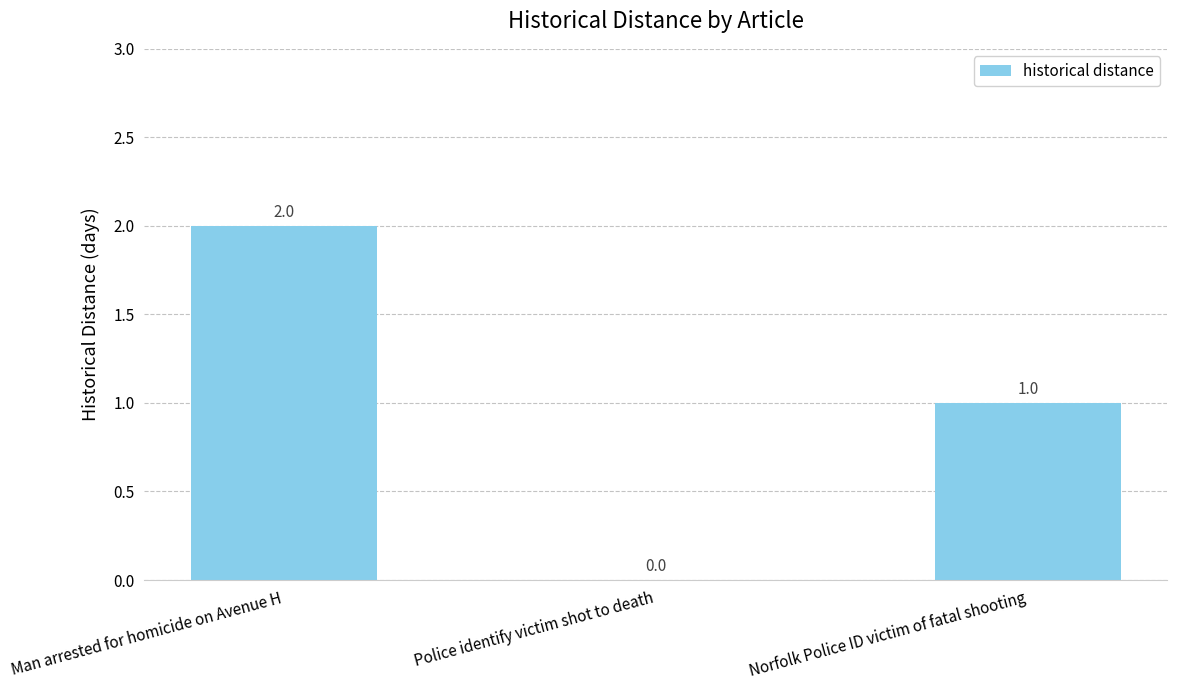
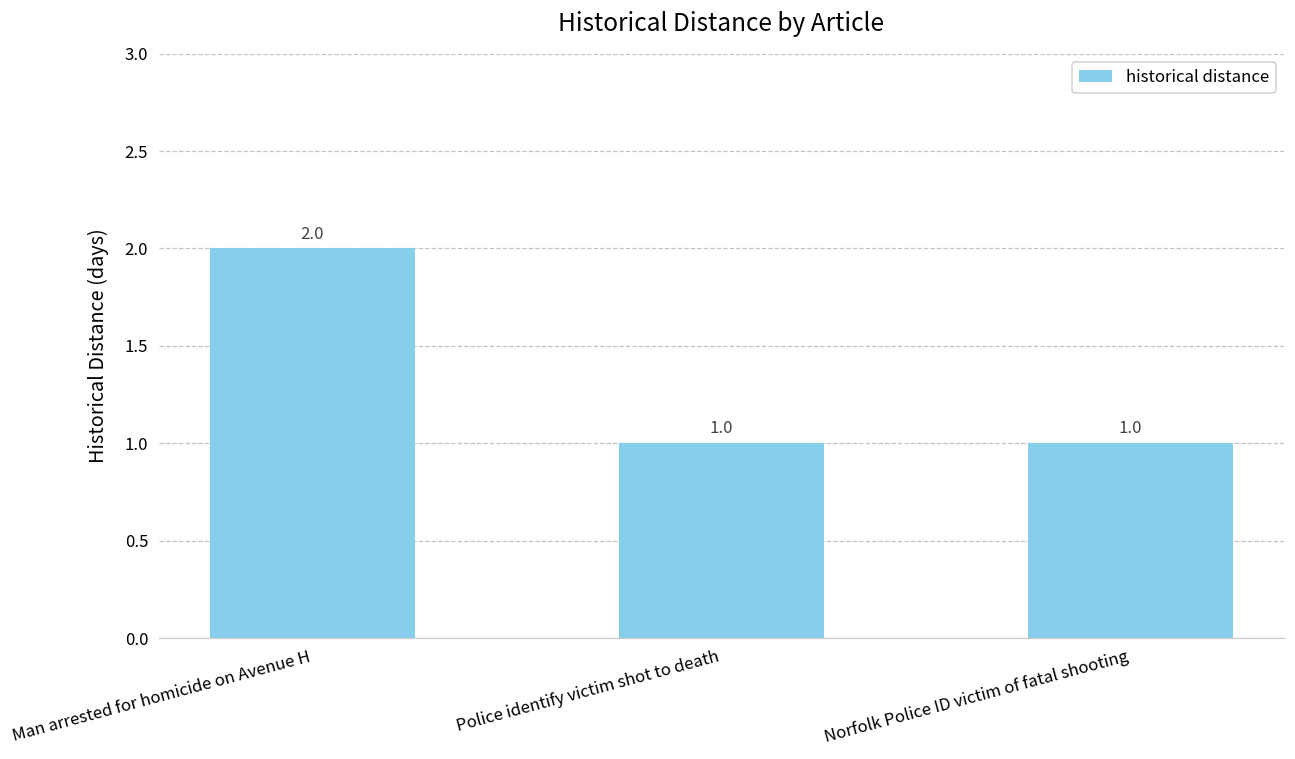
  {
    "Man arrested for homicide on Avenue H": 2.0,
-   "Police identify victim shot to death": 0.0,
+   "Police identify victim shot to death": 1.0,
    "Norfolk Police ID victim of fatal shooting": 1.0
  }
